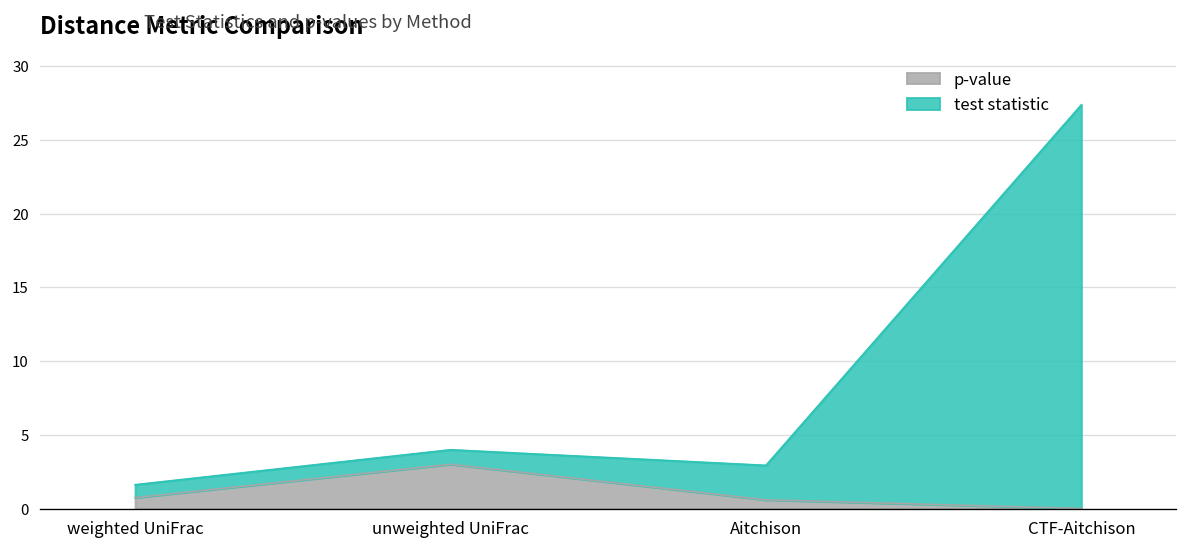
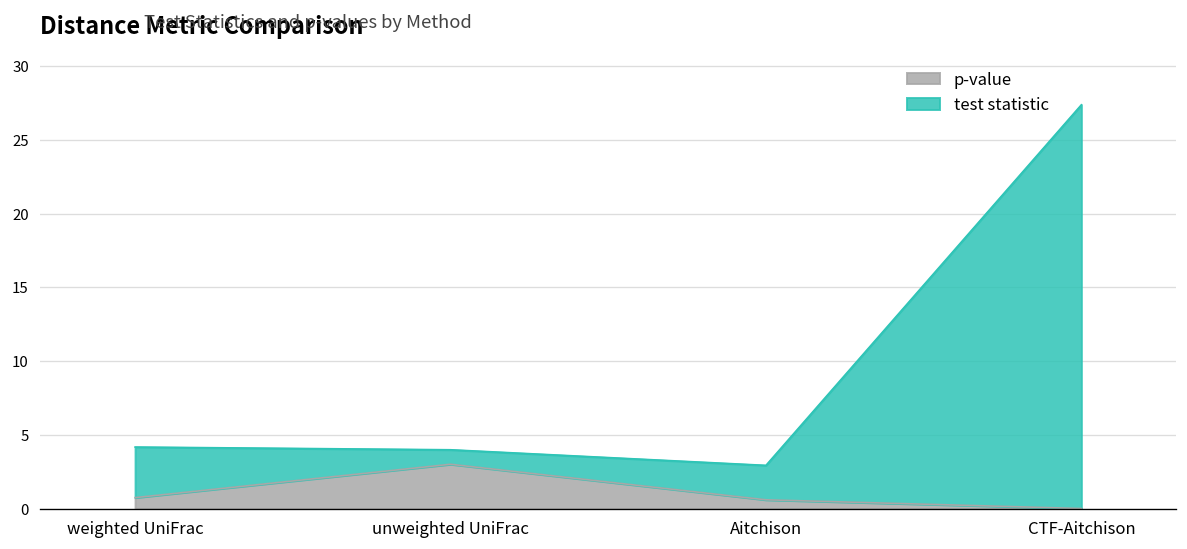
  {
    "p-value": {
      "weighted UniFrac": 0.7,
      "unweighted UniFrac": 3.0,
      "Aitchison": 0.6,
      "CTF-Aitchison": 0.0
    },
    "test statistic": {
-     "weighted UniFrac": 0.9,
+     "weighted UniFrac": 3.4,
      "unweighted UniFrac": 1.0,
      "Aitchison": 2.3,
      "CTF-Aitchison": 27.4
    }
  }
